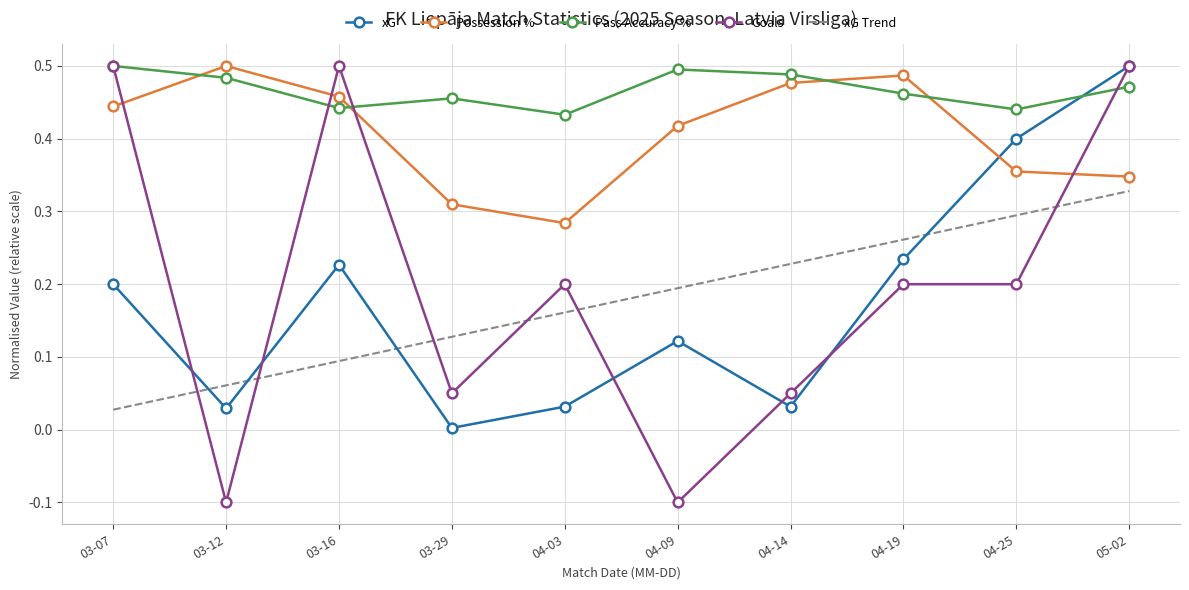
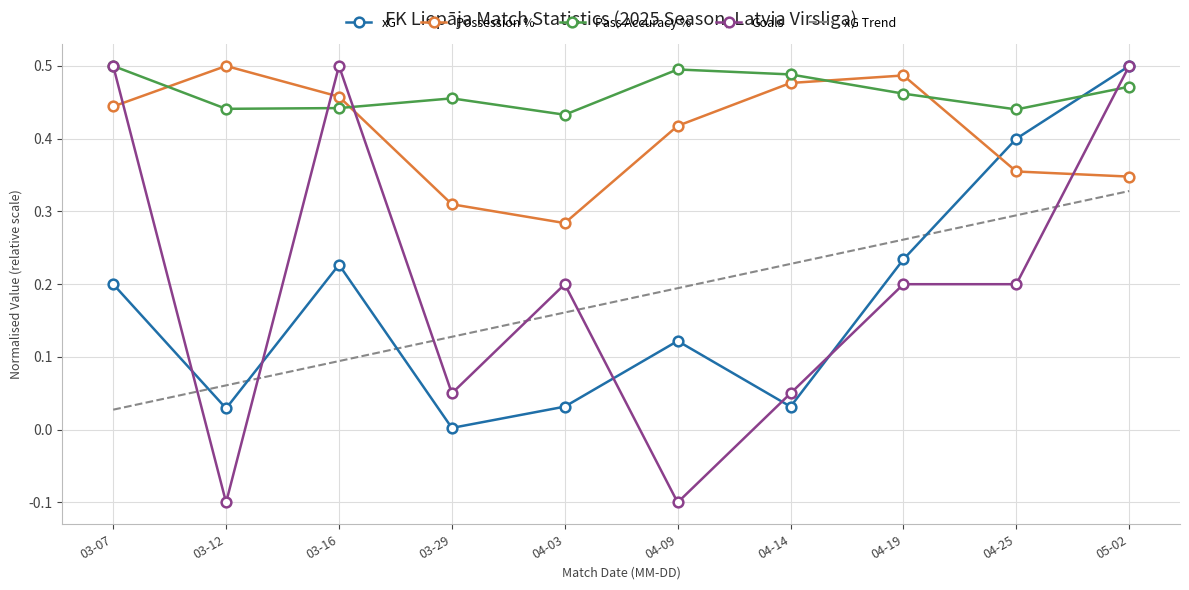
  {
    "xG": {
      "03-07": 0.20,
      "03-12": 0.03,
      "03-16": 0.23,
      "03-29": 0.00,
      "04-03": 0.03,
      "04-09": 0.12,
      "04-14": 0.03,
      "04-19": 0.23,
      "04-25": 0.40
    },
    "Possession %": {
      "03-07": 0.44,
      "03-12": 0.50,
      "03-16": 0.46,
      "03-29": 0.31,
      "04-03": 0.28,
      "04-09": 0.42,
      "04-14": 0.48,
      "04-19": 0.49,
      "04-25": 0.35,
      "05-02": 0.35
    },
    "Pass Accuracy %": {
-     "03-12": 0.48,
+     "03-12": 0.44,
      "03-16": 0.44,
      "03-29": 0.46,
      "04-03": 0.43,
      "04-09": 0.50,
      "04-14": 0.49,
      "04-19": 0.46,
      "04-25": 0.44,
      "05-02": 0.47
    },
    "Goals": {
      "03-12": -0.10,
      "03-16": 0.50,
      "03-29": 0.05,
      "04-03": 0.20,
      "04-09": -0.10,
      "04-14": 0.05,
      "04-19": 0.20,
      "04-25": 0.20
    },
    "xG Trend": {
      "03-07": 0.03,
      "05-02": 0.33
    }
  }
